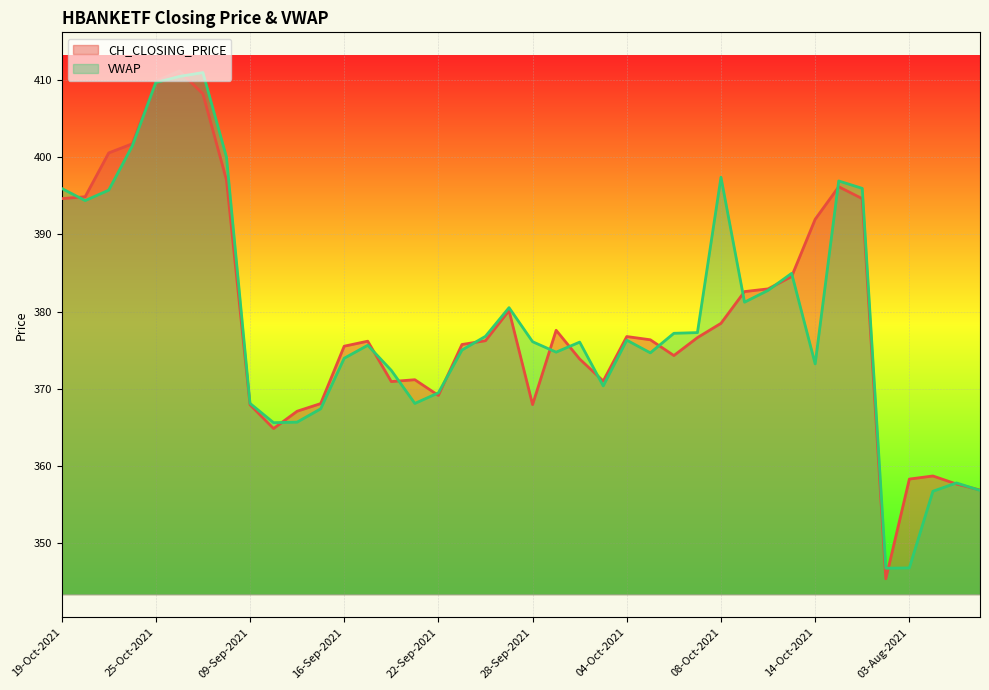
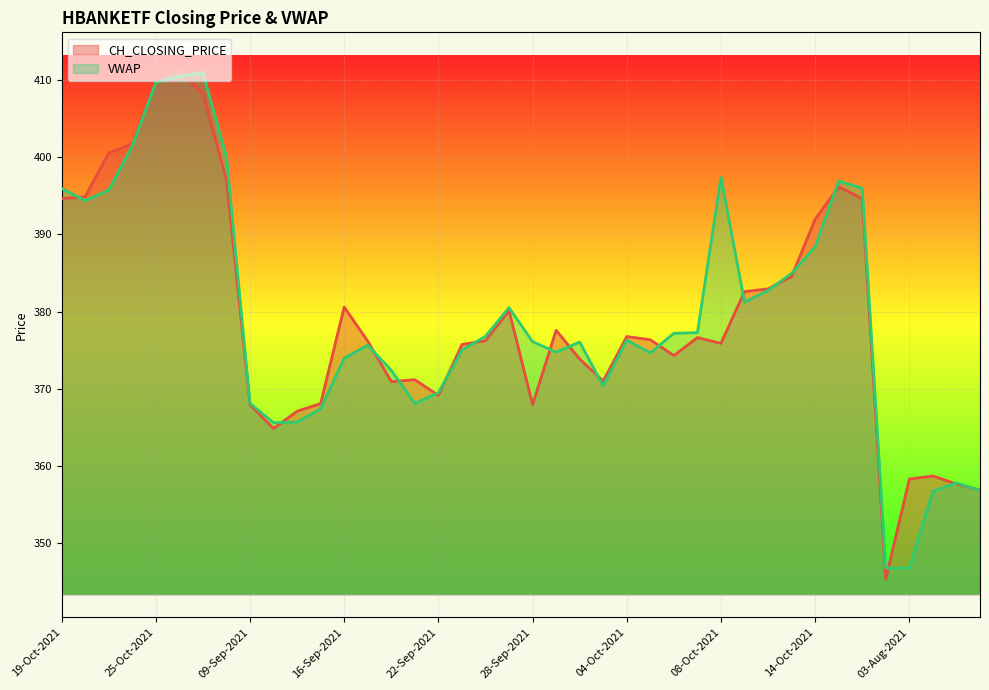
  {
    "CH_CLOSING_PRICE": {
-     "16-Sep-2021": 376,
+     "16-Sep-2021": 381,
      "28-Sep-2021": 368,
      "04-Oct-2021": 377,
-     "08-Oct-2021": 378,
+     "08-Oct-2021": 376,
      "14-Oct-2021": 392,
      "03-Aug-2021": 358
    },
    "VWAP": {
      "16-Sep-2021": 374,
      "28-Sep-2021": 376,
      "04-Oct-2021": 376,
      "08-Oct-2021": 397,
-     "14-Oct-2021": 373,
+     "14-Oct-2021": 388,
      "03-Aug-2021": 347
    }
  }
